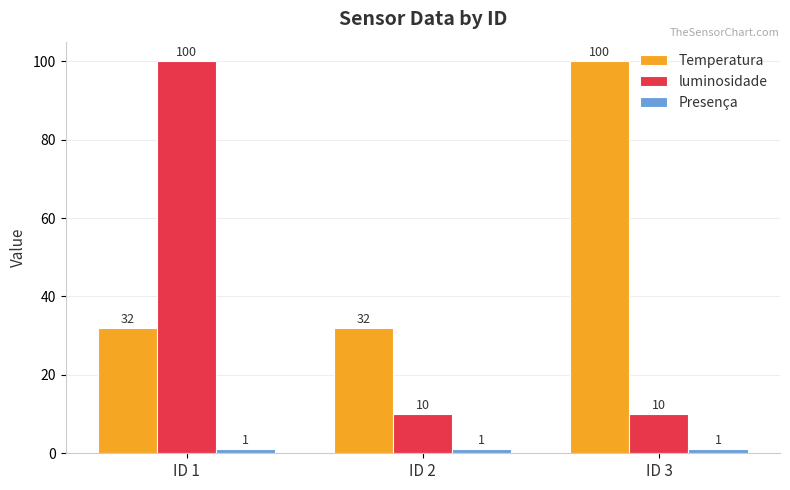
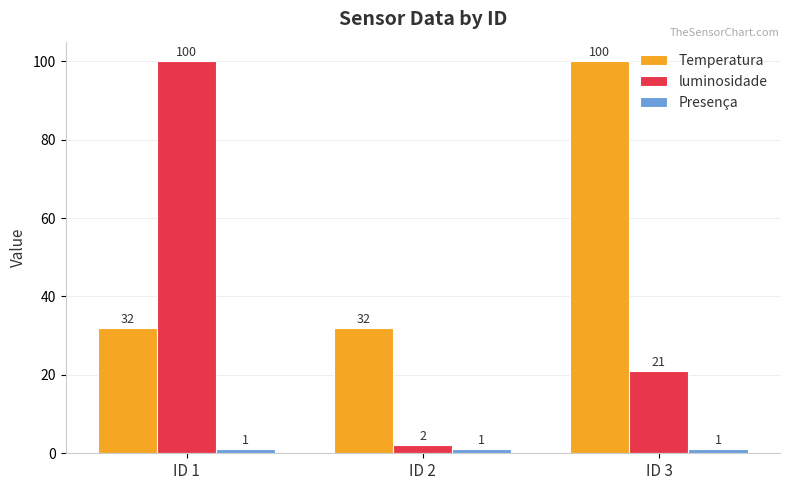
  {
    "Temperatura": {
      "ID 1": 32,
      "ID 2": 32,
      "ID 3": 100
    },
    "luminosidade": {
      "ID 1": 100,
-     "ID 2": 10,
-     "ID 3": 10
+     "ID 2": 2,
+     "ID 3": 21
    },
    "Presença": {
      "ID 1": 1,
      "ID 2": 1,
      "ID 3": 1
    }
  }
